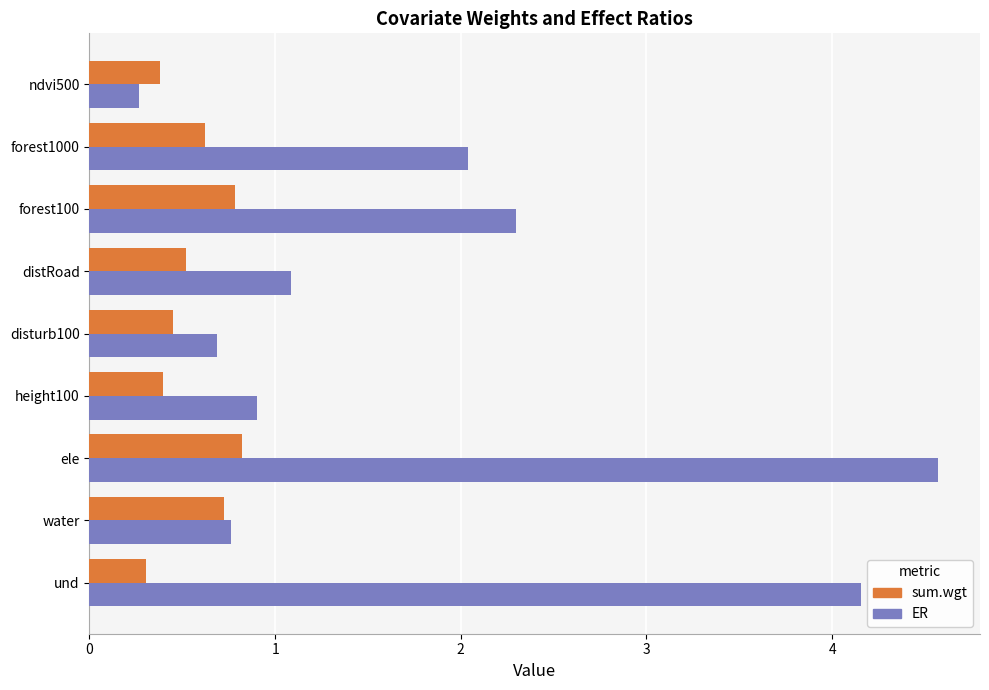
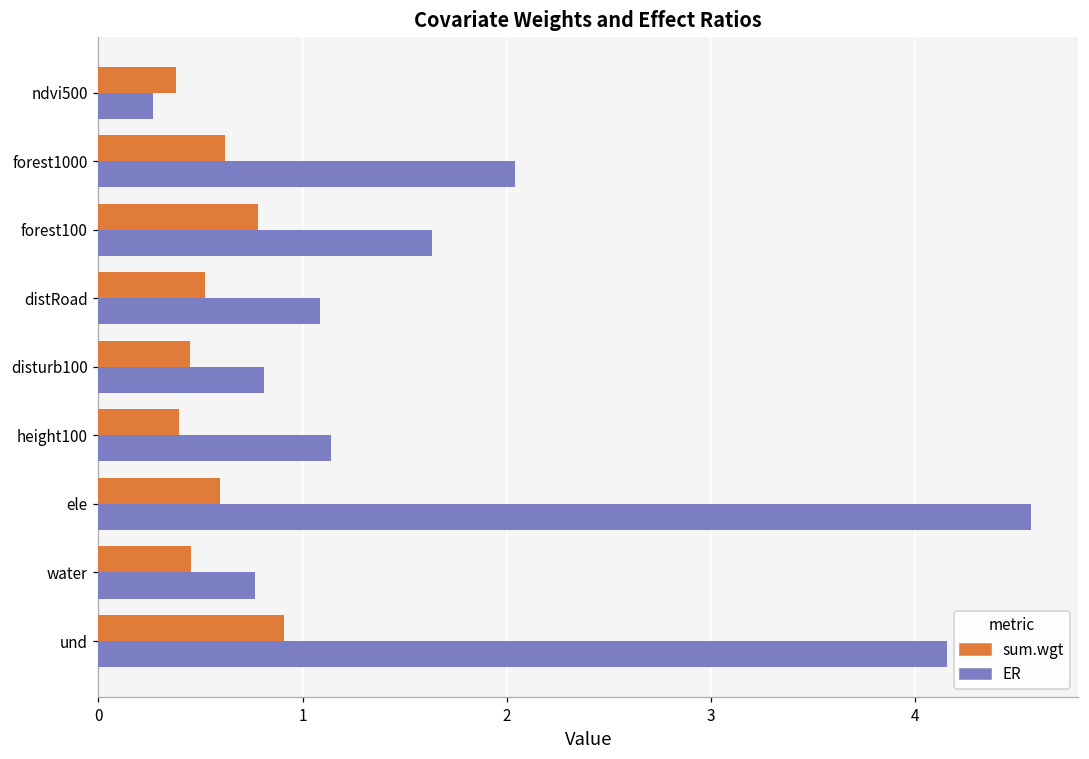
  {
    "sum.wgt": {
      "ndvi500": 0.38,
      "forest1000": 0.62,
      "forest100": 0.78,
      "distRoad": 0.52,
      "disturb100": 0.45,
      "height100": 0.40,
-     "ele": 0.82,
-     "water": 0.73,
-     "und": 0.31
+     "ele": 0.60,
+     "water": 0.45,
+     "und": 0.91
    },
    "ER": {
      "ndvi500": 0.27,
      "forest1000": 2.04,
-     "forest100": 2.30,
+     "forest100": 1.64,
      "distRoad": 1.09,
-     "disturb100": 0.69,
-     "height100": 0.90,
+     "disturb100": 0.81,
+     "height100": 1.14,
      "ele": 4.57,
      "water": 0.76,
      "und": 4.15
    }
  }
